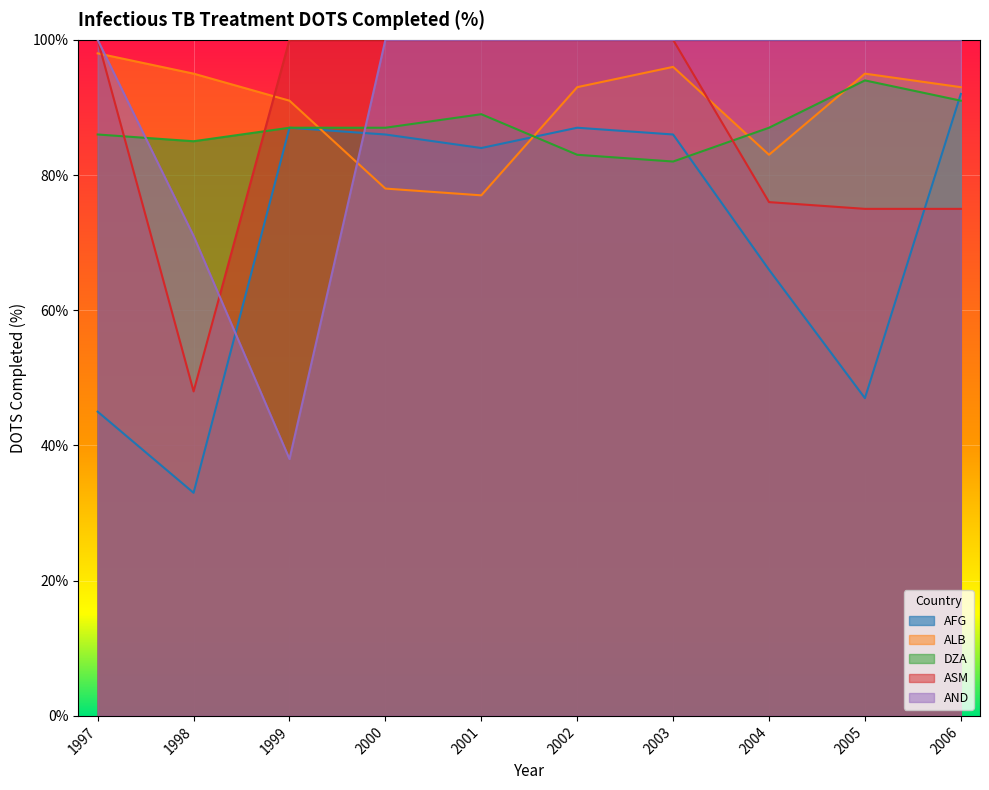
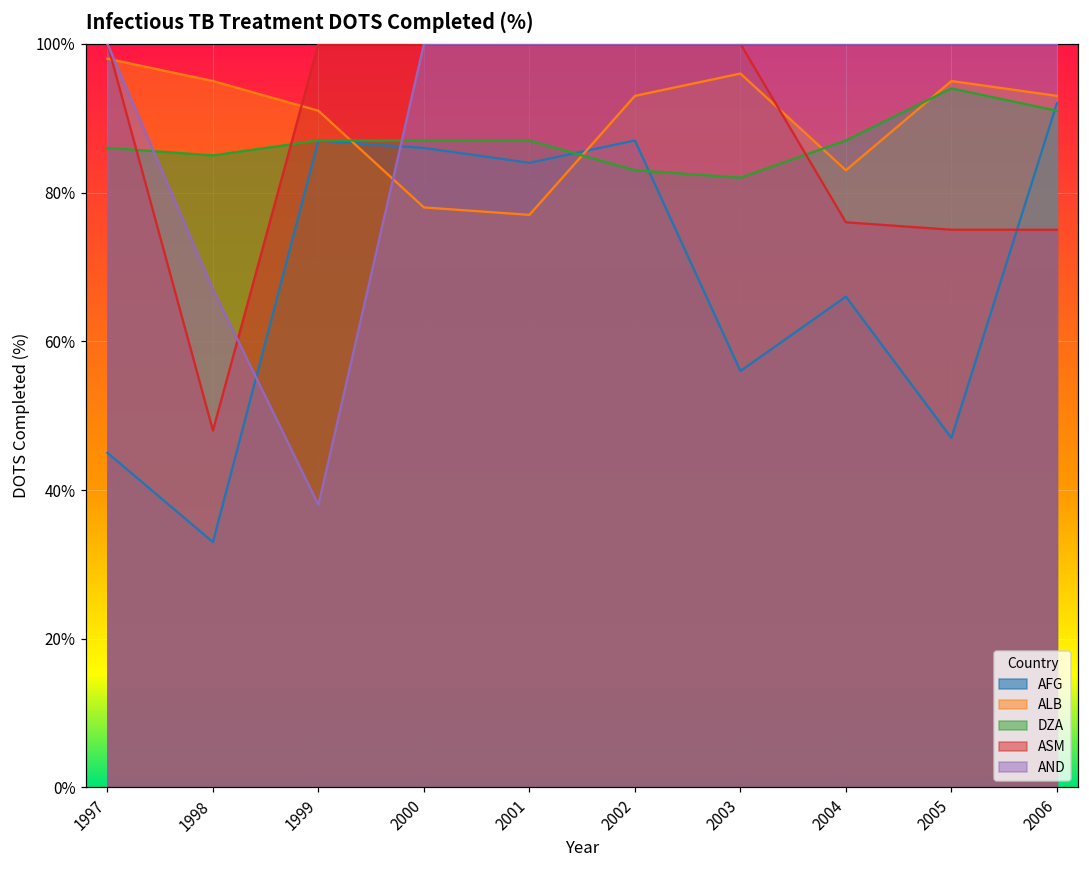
  {
    "AFG": {
      "1997": "45%",
      "1998": "33%",
      "2000": "86%",
      "2001": "84%",
      "2002": "87%",
-     "2003": "86%",
+     "2003": "56%",
      "2004": "66%",
      "2005": "47%",
      "2006": "92%"
    },
    "ALB": {
      "1997": "98%",
      "1998": "95%",
      "1999": "91%",
      "2000": "78%",
      "2001": "77%",
      "2002": "93%",
      "2003": "96%",
      "2004": "83%",
      "2005": "95%",
      "2006": "93%"
    },
    "DZA": {
      "1997": "86%",
      "1998": "85%",
      "2000": "87%",
-     "2001": "89%",
+     "2001": "87%",
      "2002": "83%",
      "2003": "82%",
      "2004": "87%",
      "2005": "94%",
      "2006": "91%"
    },
    "ASM": {
      "1998": "48%",
      "1999": "100%",
      "2004": "76%",
      "2005": "75%",
      "2006": "75%"
    },
    "AND": {
-     "1998": "71%",
+     "1998": "67%",
      "1999": "38%",
      "2004": "100%",
      "2005": "100%",
      "2006": "100%"
    }
  }
